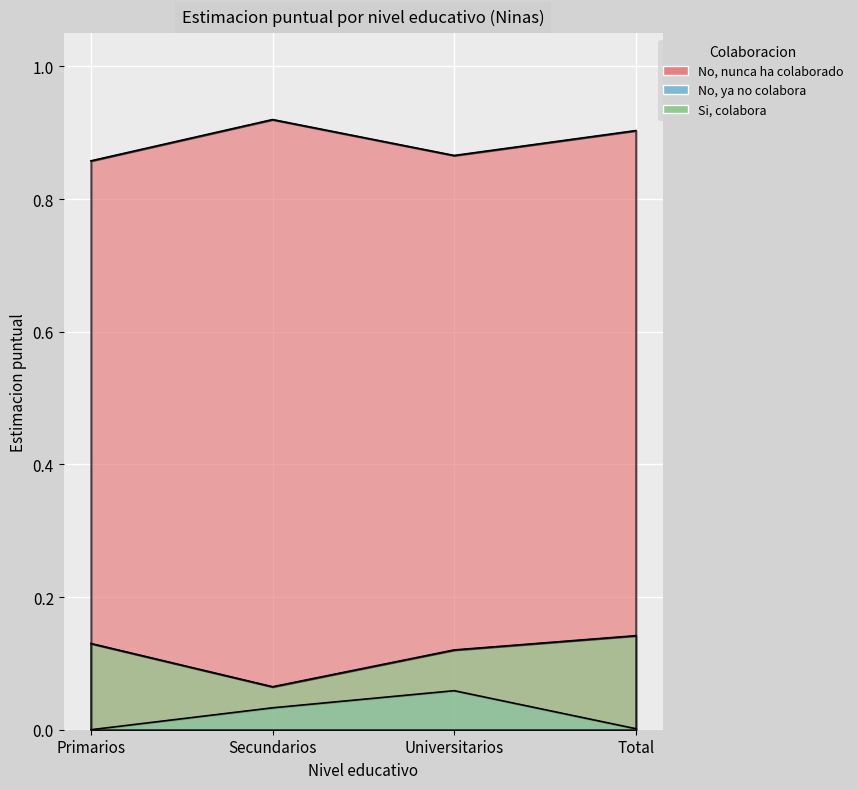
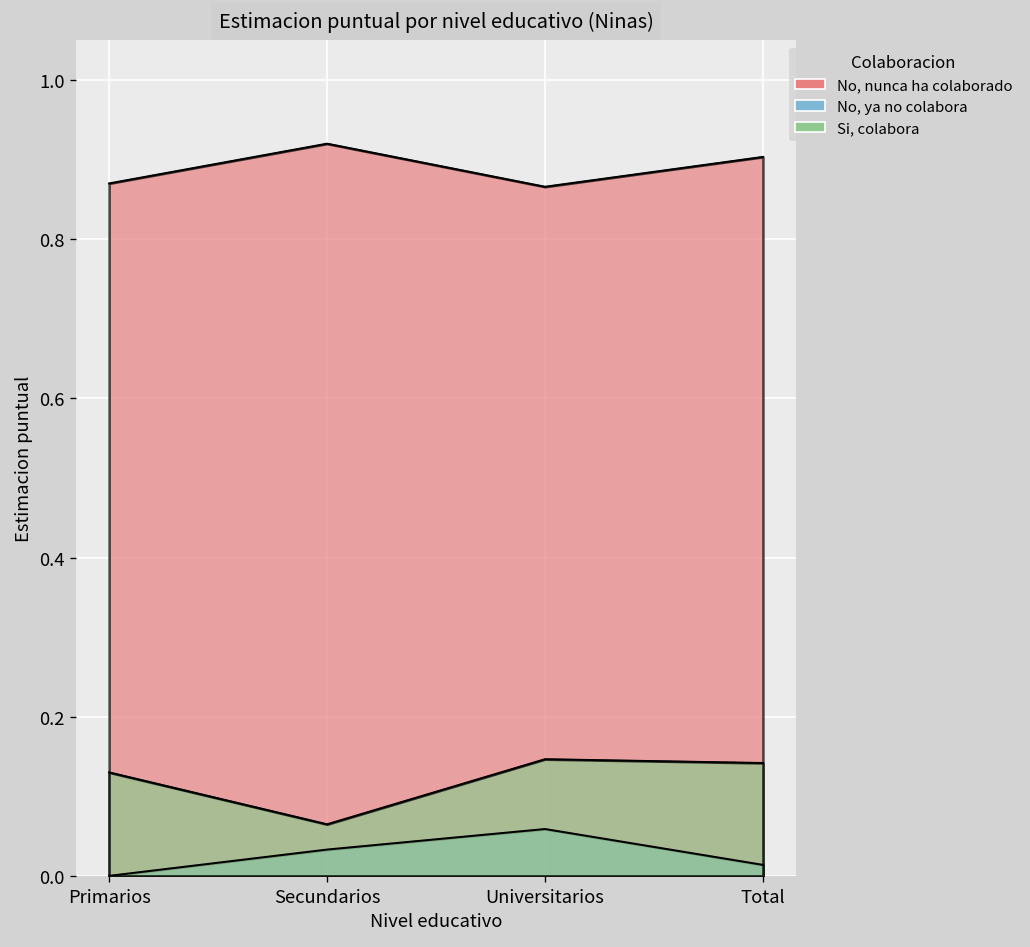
  {
    "No, nunca ha colaborado": {
-     "Primarios": 0.86,
+     "Primarios": 0.87,
      "Secundarios": 0.92,
      "Universitarios": 0.87,
      "Total": 0.90
    },
    "No, ya no colabora": {
      "Primarios": 0.00,
      "Secundarios": 0.03,
      "Universitarios": 0.06,
-     "Total": 0.00
+     "Total": 0.01
    },
    "Si, colabora": {
      "Primarios": 0.13,
      "Secundarios": 0.06,
-     "Universitarios": 0.12,
+     "Universitarios": 0.15,
      "Total": 0.14
    }
  }
